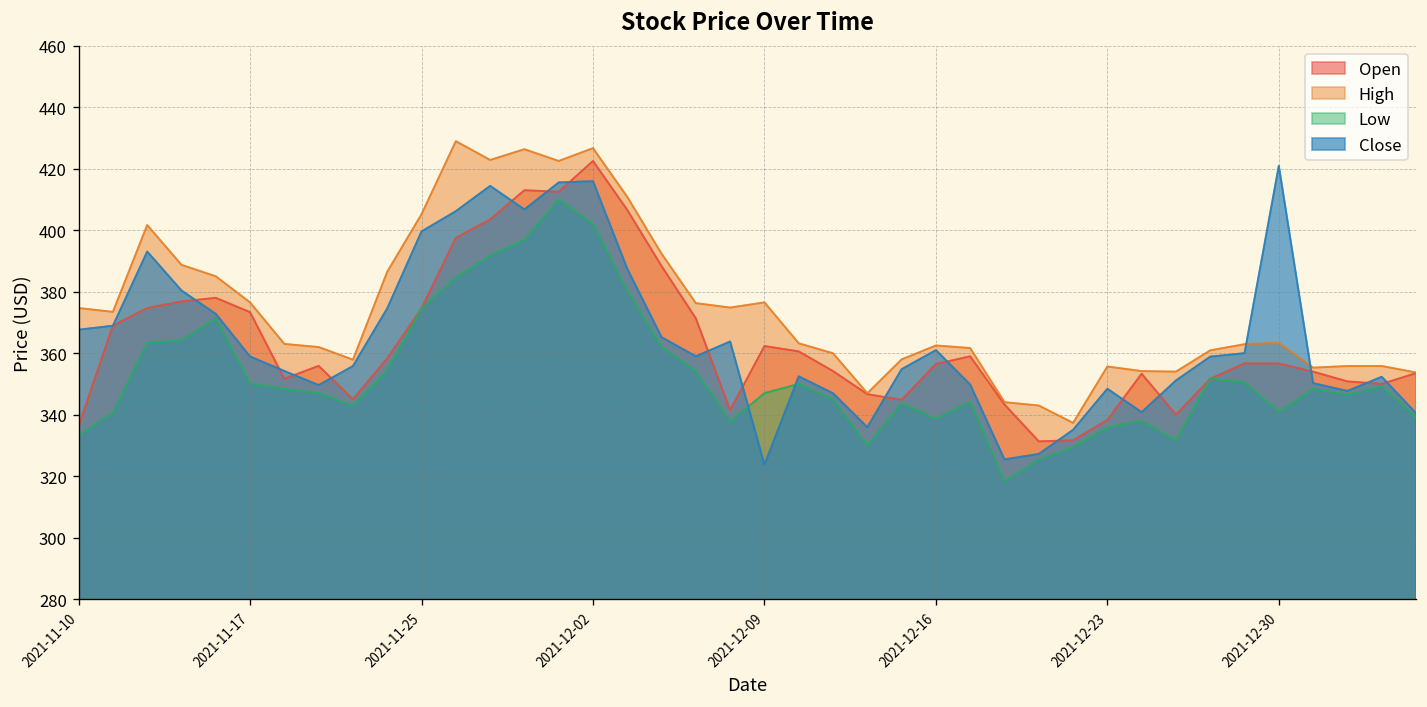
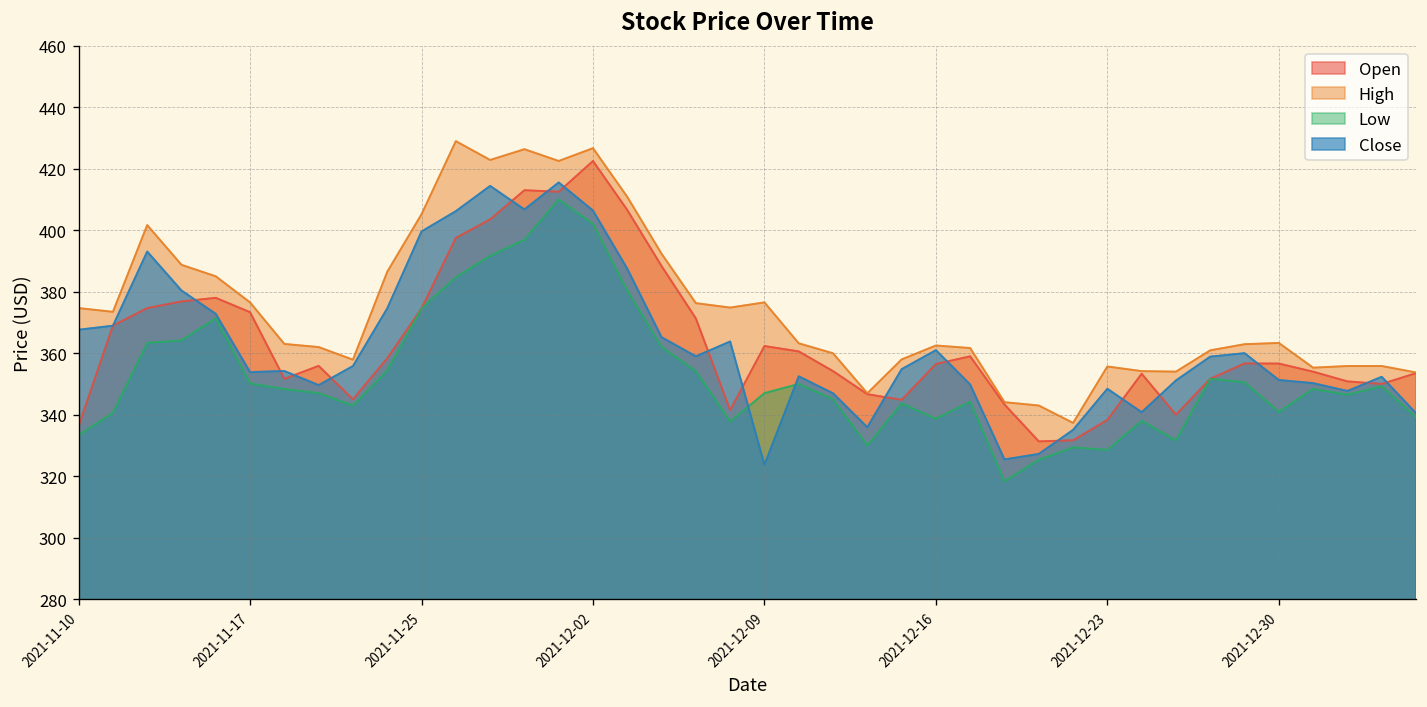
  {
    "Low": {
      "2021-11-10": 333,
      "2021-11-17": 350,
      "2021-12-02": 402,
      "2021-12-09": 347,
      "2021-12-16": 339,
-     "2021-12-23": 336,
+     "2021-12-23": 329,
      "2021-12-30": 341
    },
    "Close": {
      "2021-11-10": 368,
-     "2021-11-17": 359,
+     "2021-11-17": 354,
      "2021-11-25": 400,
-     "2021-12-02": 416,
+     "2021-12-02": 406,
      "2021-12-09": 324,
      "2021-12-16": 361,
      "2021-12-23": 348,
-     "2021-12-30": 421
+     "2021-12-30": 351
    }
  }
